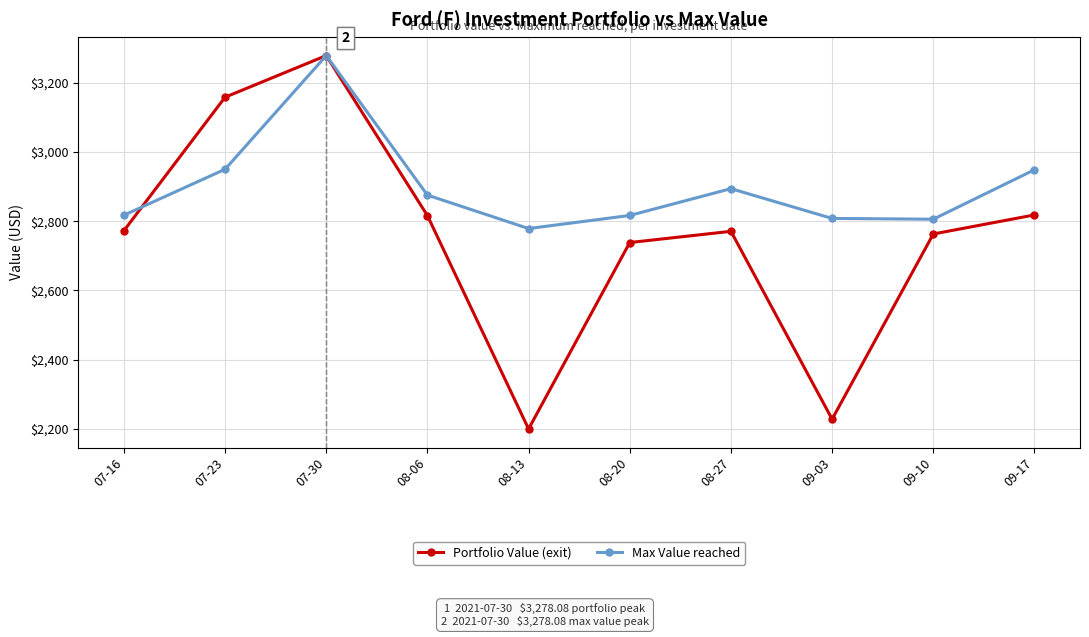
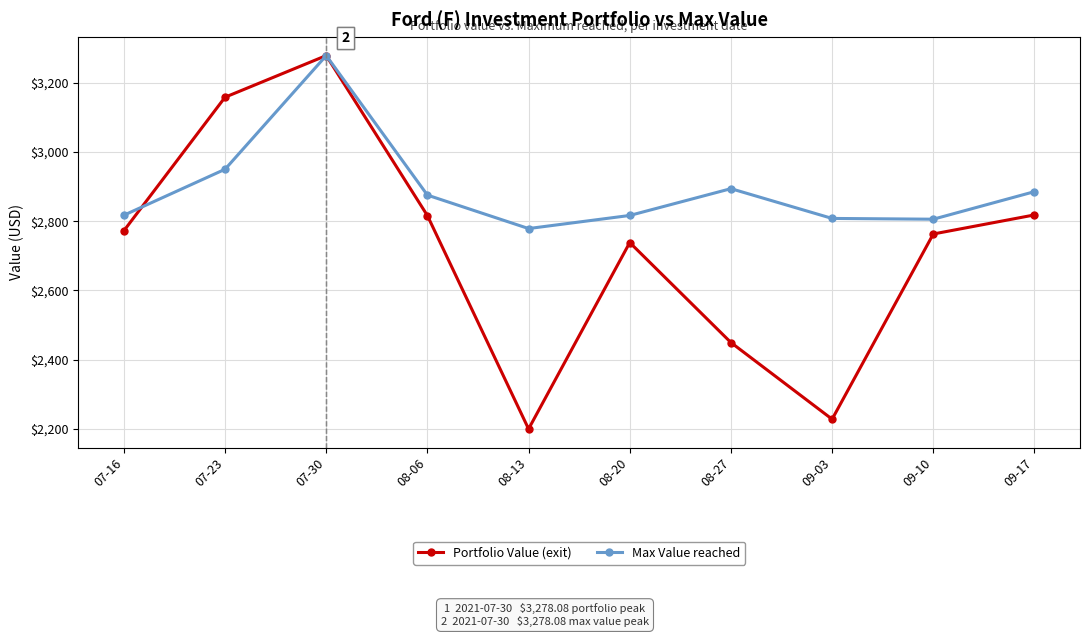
  {
    "Portfolio Value (exit)": {
      "07-16": "$2,770",
      "07-23": "$3,160",
      "08-06": "$2,820",
      "08-13": "$2,200",
      "08-20": "$2,740",
-     "08-27": "$2,770",
+     "08-27": "$2,450",
      "09-03": "$2,230",
      "09-10": "$2,760",
      "09-17": "$2,820"
    },
    "Max Value reached": {
      "07-16": "$2,820",
      "07-23": "$2,950",
      "08-06": "$2,880",
      "08-13": "$2,780",
      "08-20": "$2,820",
      "08-27": "$2,890",
      "09-03": "$2,810",
      "09-10": "$2,810",
-     "09-17": "$2,950"
+     "09-17": "$2,890"
    }
  }
